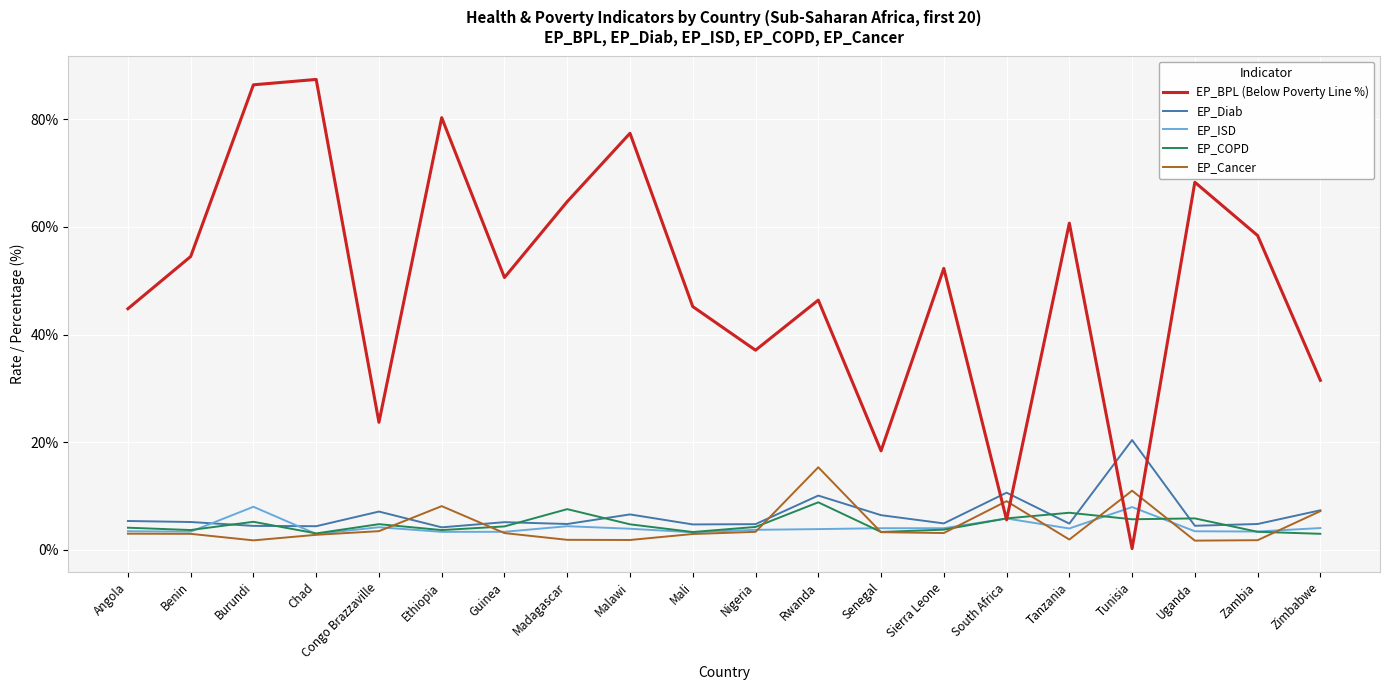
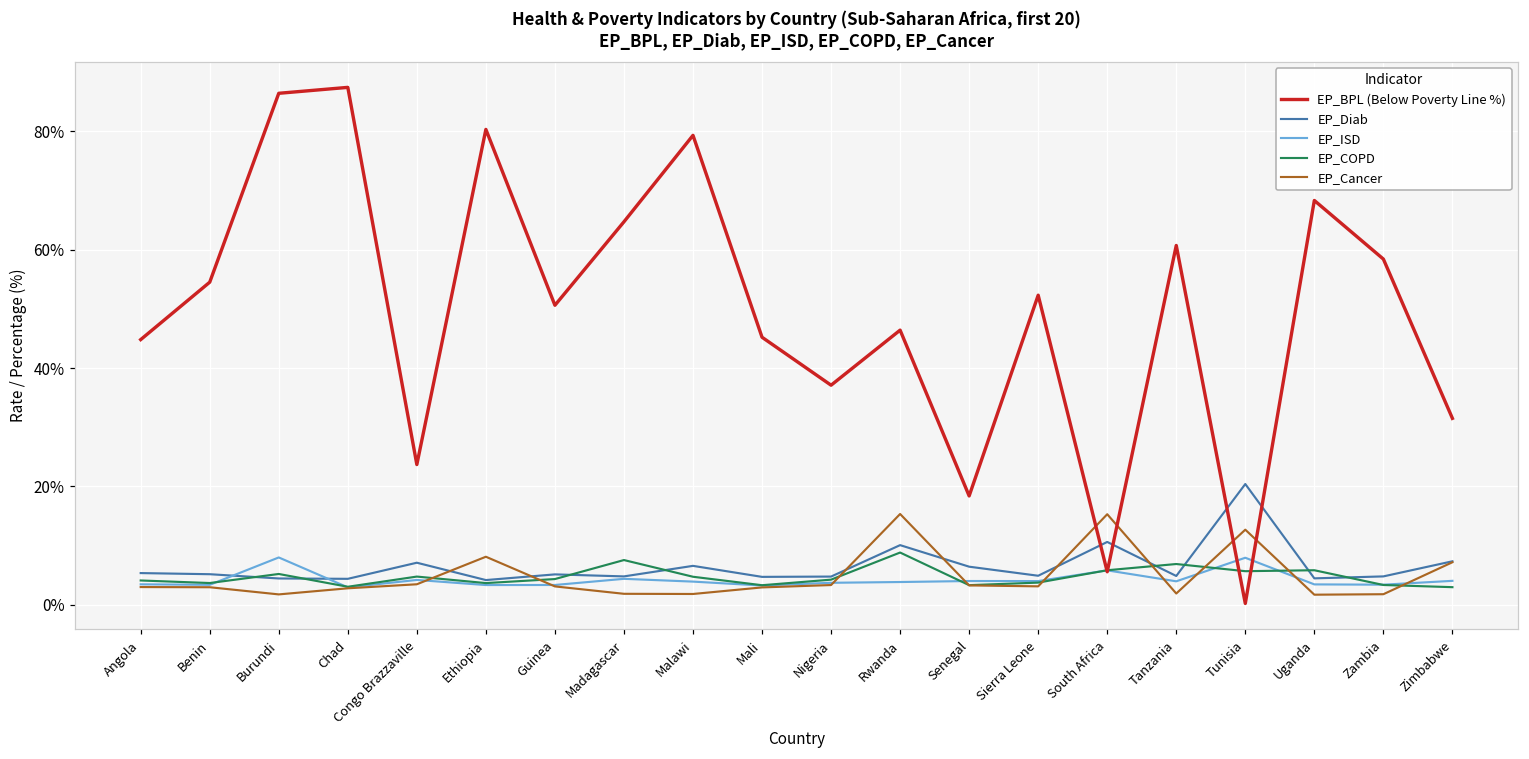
  {
    "EP_BPL (Below Poverty Line %)": {
      "Angola": "45%",
      "Benin": "55%",
      "Burundi": "86%",
      "Chad": "87%",
      "Congo Brazzaville": "24%",
      "Ethiopia": "80%",
      "Guinea": "51%",
      "Madagascar": "65%",
-     "Malawi": "77%",
+     "Malawi": "79%",
      "Mali": "45%",
      "Nigeria": "37%",
      "Rwanda": "46%",
      "Senegal": "18%",
      "Sierra Leone": "52%",
      "Tanzania": "61%",
      "Tunisia": "0%",
      "Uganda": "68%",
      "Zambia": "58%",
      "Zimbabwe": "32%"
    },
    "EP_Diab": {
      "Angola": "5%",
      "Benin": "5%",
      "Burundi": "4%",
      "Chad": "4%",
      "Congo Brazzaville": "7%",
      "Ethiopia": "4%",
      "Guinea": "5%",
      "Malawi": "7%",
      "Mali": "5%",
      "Nigeria": "5%",
      "Rwanda": "10%",
      "Senegal": "6%",
      "Sierra Leone": "5%",
      "South Africa": "11%",
      "Tanzania": "5%",
      "Tunisia": "20%",
      "Uganda": "4%",
      "Zambia": "5%"
    },
    "EP_ISD": {
      "Burundi": "8%",
      "Congo Brazzaville": "4%",
      "Malawi": "4%",
      "Rwanda": "4%",
      "Senegal": "4%",
      "Tanzania": "4%",
      "Tunisia": "8%",
      "Uganda": "3%",
      "Zimbabwe": "4%"
    },
    "EP_COPD": {
      "Angola": "4%",
      "Burundi": "5%",
      "Congo Brazzaville": "5%",
      "Guinea": "4%",
      "Madagascar": "8%",
      "Malawi": "5%",
      "Nigeria": "4%",
      "Rwanda": "9%",
      "Tanzania": "7%",
      "Tunisia": "6%",
      "Uganda": "6%",
      "Zimbabwe": "3%"
    },
    "EP_Cancer": {
      "Burundi": "2%",
      "Congo Brazzaville": "3%",
      "Ethiopia": "8%",
      "Madagascar": "2%",
      "Malawi": "2%",
      "Rwanda": "15%",
      "Sierra Leone": "3%",
-     "South Africa": "9%",
+     "South Africa": "15%",
      "Tanzania": "2%",
-     "Tunisia": "11%",
+     "Tunisia": "13%",
      "Uganda": "2%",
      "Zambia": "2%"
    }
  }
